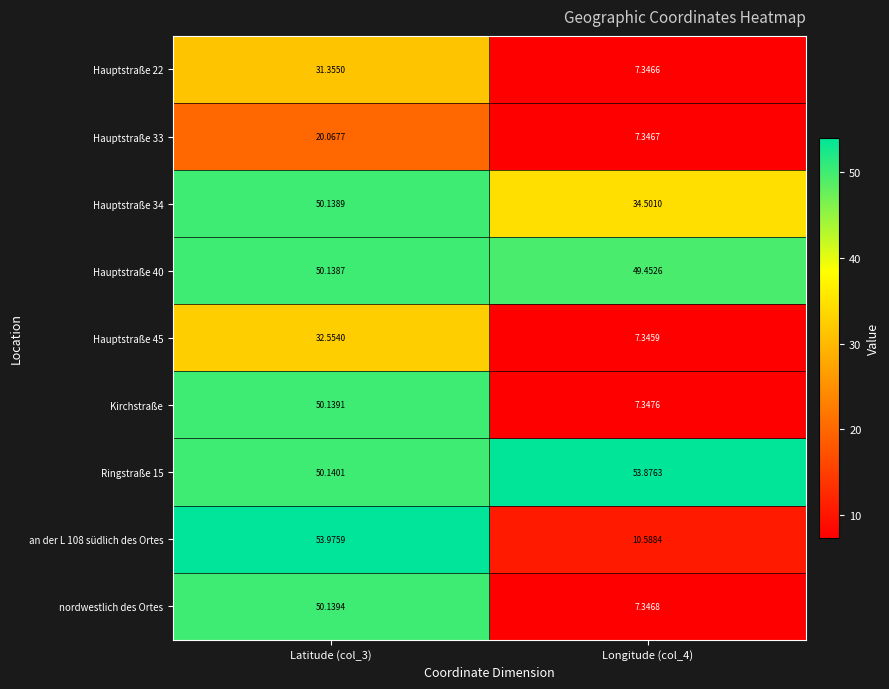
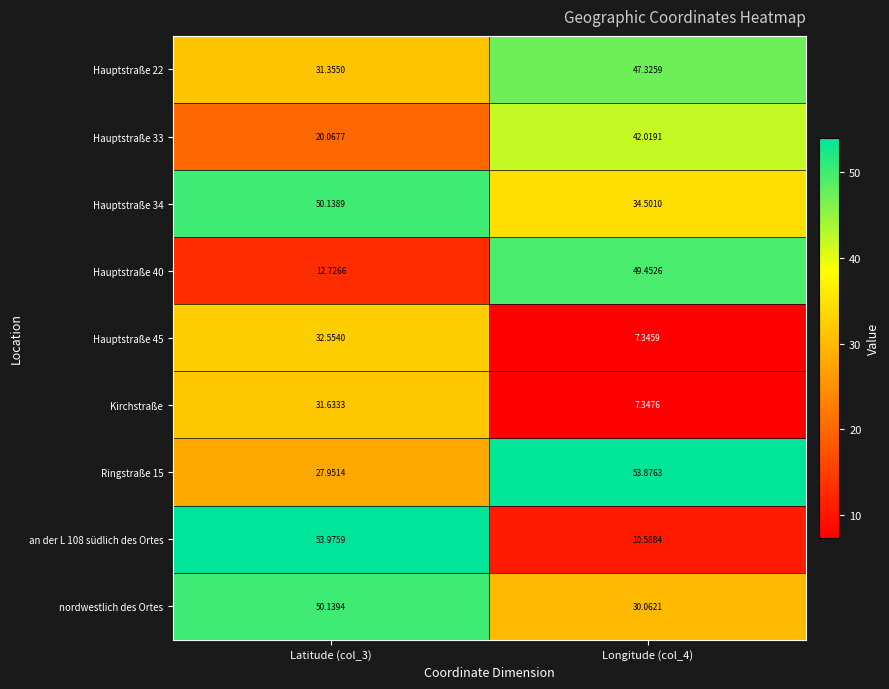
  {
    "Hauptstraße 22": {
      "Latitude (col_3)": 31.3550,
-     "Longitude (col_4)": 7.3466
+     "Longitude (col_4)": 47.3259
    },
    "Hauptstraße 33": {
      "Latitude (col_3)": 20.0677,
-     "Longitude (col_4)": 7.3467
+     "Longitude (col_4)": 42.0191
    },
    "Hauptstraße 34": {
      "Latitude (col_3)": 50.1389,
      "Longitude (col_4)": 34.5010
    },
    "Hauptstraße 40": {
-     "Latitude (col_3)": 50.1387,
+     "Latitude (col_3)": 12.7266,
      "Longitude (col_4)": 49.4526
    },
    "Hauptstraße 45": {
      "Latitude (col_3)": 32.5540,
      "Longitude (col_4)": 7.3459
    },
    "Kirchstraße": {
-     "Latitude (col_3)": 50.1391,
+     "Latitude (col_3)": 31.6333,
      "Longitude (col_4)": 7.3476
    },
    "Ringstraße 15": {
-     "Latitude (col_3)": 50.1401,
+     "Latitude (col_3)": 27.9514,
      "Longitude (col_4)": 53.8763
    },
    "an der L 108 südlich des Ortes": {
      "Latitude (col_3)": 53.9759,
      "Longitude (col_4)": 10.5884
    },
    "nordwestlich des Ortes": {
      "Latitude (col_3)": 50.1394,
-     "Longitude (col_4)": 7.3468
+     "Longitude (col_4)": 30.0621
    }
  }
